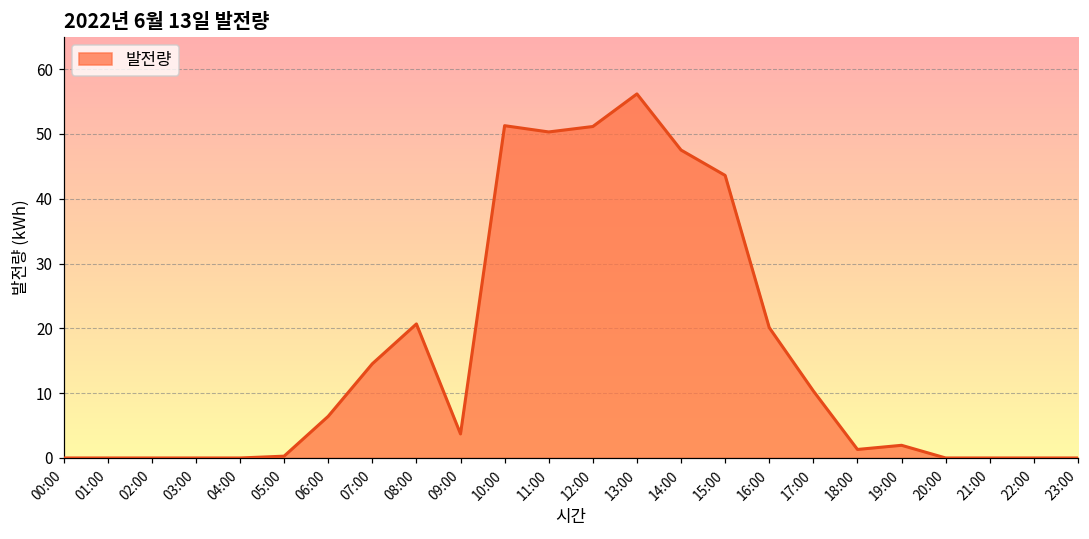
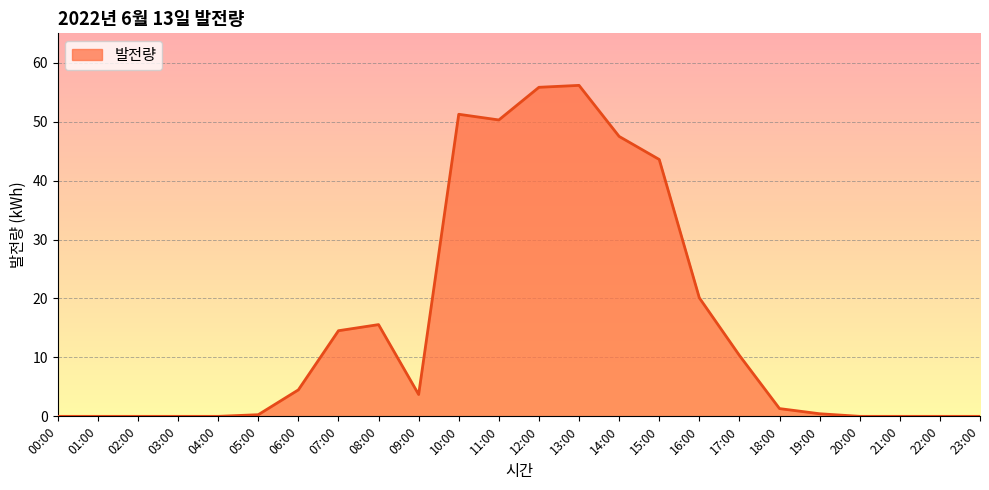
  {
    "00:00": 0,
    "01:00": 0,
    "02:00": 0,
    "03:00": 0,
    "04:00": 0,
    "05:00": 0,
-   "06:00": 6,
+   "06:00": 4,
    "07:00": 15,
-   "08:00": 21,
+   "08:00": 16,
    "09:00": 4,
    "10:00": 51,
    "11:00": 50,
-   "12:00": 51,
+   "12:00": 56,
    "13:00": 56,
    "14:00": 48,
    "15:00": 44,
    "16:00": 20,
    "17:00": 10,
    "18:00": 1,
-   "19:00": 2,
+   "19:00": 0,
    "20:00": 0,
    "21:00": 0,
    "22:00": 0,
    "23:00": 0
  }
